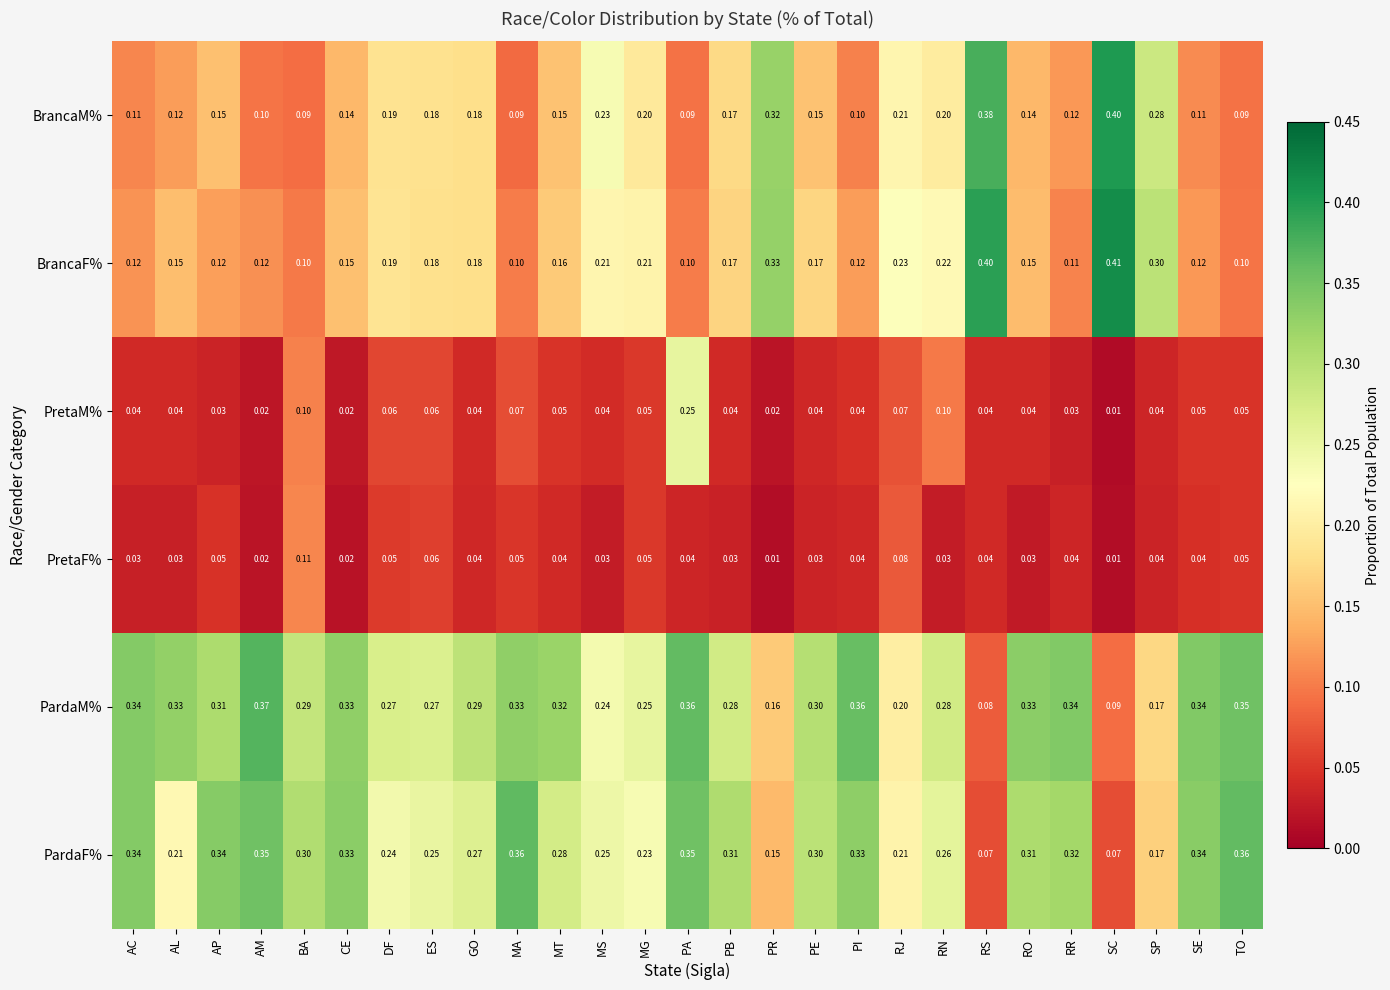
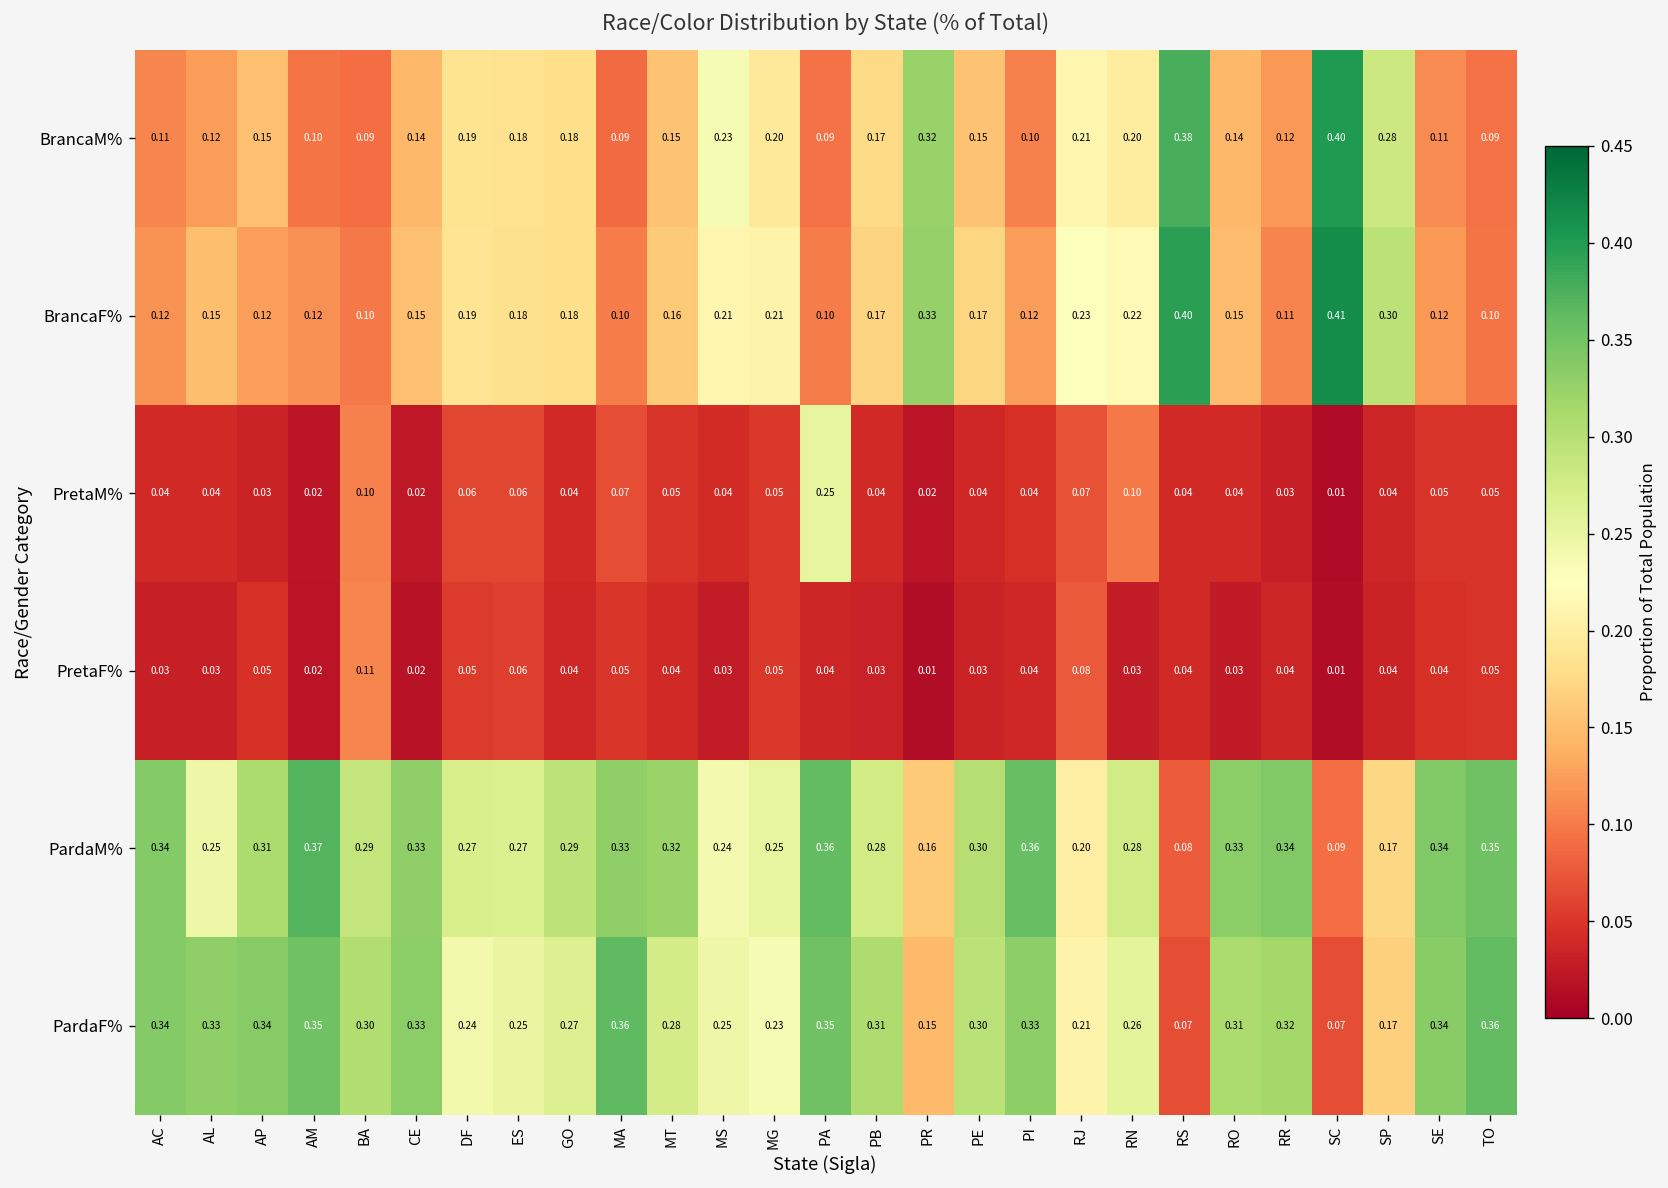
  {
    "BrancaM%": {
      "AC": 0.11,
      "AL": 0.12,
      "AP": 0.15,
      "AM": 0.10,
      "BA": 0.09,
      "CE": 0.14,
      "DF": 0.19,
      "ES": 0.18,
      "GO": 0.18,
      "MA": 0.09,
      "MT": 0.15,
      "MS": 0.23,
      "MG": 0.20,
      "PA": 0.09,
      "PB": 0.17,
      "PR": 0.32,
      "PE": 0.15,
      "PI": 0.10,
      "RJ": 0.21,
      "RN": 0.20,
      "RS": 0.38,
      "RO": 0.14,
      "RR": 0.12,
      "SC": 0.40,
      "SP": 0.28,
      "SE": 0.11,
      "TO": 0.09
    },
    "BrancaF%": {
      "AC": 0.12,
      "AL": 0.15,
      "AP": 0.12,
      "AM": 0.12,
      "BA": 0.10,
      "CE": 0.15,
      "DF": 0.19,
      "ES": 0.18,
      "GO": 0.18,
      "MA": 0.10,
      "MT": 0.16,
      "MS": 0.21,
      "MG": 0.21,
      "PA": 0.10,
      "PB": 0.17,
      "PR": 0.33,
      "PE": 0.17,
      "PI": 0.12,
      "RJ": 0.23,
      "RN": 0.22,
      "RS": 0.40,
      "RO": 0.15,
      "RR": 0.11,
      "SC": 0.41,
      "SP": 0.30,
      "SE": 0.12,
      "TO": 0.10
    },
    "PretaM%": {
      "AC": 0.04,
      "AL": 0.04,
      "AP": 0.03,
      "AM": 0.02,
      "BA": 0.10,
      "CE": 0.02,
      "DF": 0.06,
      "ES": 0.06,
      "GO": 0.04,
      "MA": 0.07,
      "MT": 0.05,
      "MS": 0.04,
      "MG": 0.05,
      "PA": 0.25,
      "PB": 0.04,
      "PR": 0.02,
      "PE": 0.04,
      "PI": 0.04,
      "RJ": 0.07,
      "RN": 0.10,
      "RS": 0.04,
      "RO": 0.04,
      "RR": 0.03,
      "SC": 0.01,
      "SP": 0.04,
      "SE": 0.05,
      "TO": 0.05
    },
    "PretaF%": {
      "AC": 0.03,
      "AL": 0.03,
      "AP": 0.05,
      "AM": 0.02,
      "BA": 0.11,
      "CE": 0.02,
      "DF": 0.05,
      "ES": 0.06,
      "GO": 0.04,
      "MA": 0.05,
      "MT": 0.04,
      "MS": 0.03,
      "MG": 0.05,
      "PA": 0.04,
      "PB": 0.03,
      "PR": 0.01,
      "PE": 0.03,
      "PI": 0.04,
      "RJ": 0.08,
      "RN": 0.03,
      "RS": 0.04,
      "RO": 0.03,
      "RR": 0.04,
      "SC": 0.01,
      "SP": 0.04,
      "SE": 0.04,
      "TO": 0.05
    },
    "PardaM%": {
      "AC": 0.34,
-     "AL": 0.33,
+     "AL": 0.25,
      "AP": 0.31,
      "AM": 0.37,
      "BA": 0.29,
      "CE": 0.33,
      "DF": 0.27,
      "ES": 0.27,
      "GO": 0.29,
      "MA": 0.33,
      "MT": 0.32,
      "MS": 0.24,
      "MG": 0.25,
      "PA": 0.36,
      "PB": 0.28,
      "PR": 0.16,
      "PE": 0.30,
      "PI": 0.36,
      "RJ": 0.20,
      "RN": 0.28,
      "RS": 0.08,
      "RO": 0.33,
      "RR": 0.34,
      "SC": 0.09,
      "SP": 0.17,
      "SE": 0.34,
      "TO": 0.35
    },
    "PardaF%": {
      "AC": 0.34,
-     "AL": 0.21,
+     "AL": 0.33,
      "AP": 0.34,
      "AM": 0.35,
      "BA": 0.30,
      "CE": 0.33,
      "DF": 0.24,
      "ES": 0.25,
      "GO": 0.27,
      "MA": 0.36,
      "MT": 0.28,
      "MS": 0.25,
      "MG": 0.23,
      "PA": 0.35,
      "PB": 0.31,
      "PR": 0.15,
      "PE": 0.30,
      "PI": 0.33,
      "RJ": 0.21,
      "RN": 0.26,
      "RS": 0.07,
      "RO": 0.31,
      "RR": 0.32,
      "SC": 0.07,
      "SP": 0.17,
      "SE": 0.34,
      "TO": 0.36
    }
  }
